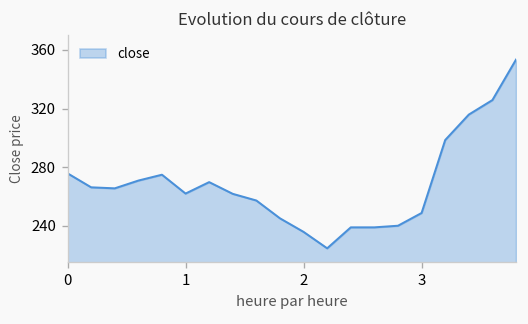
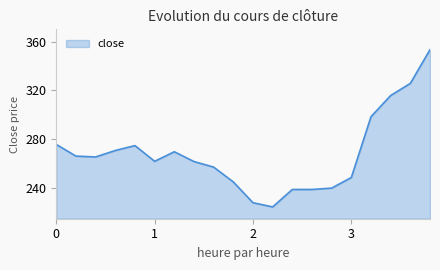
  {
    "0": 276,
    "1": 262,
-   "2": 236,
+   "2": 228,
    "3": 249
  }
